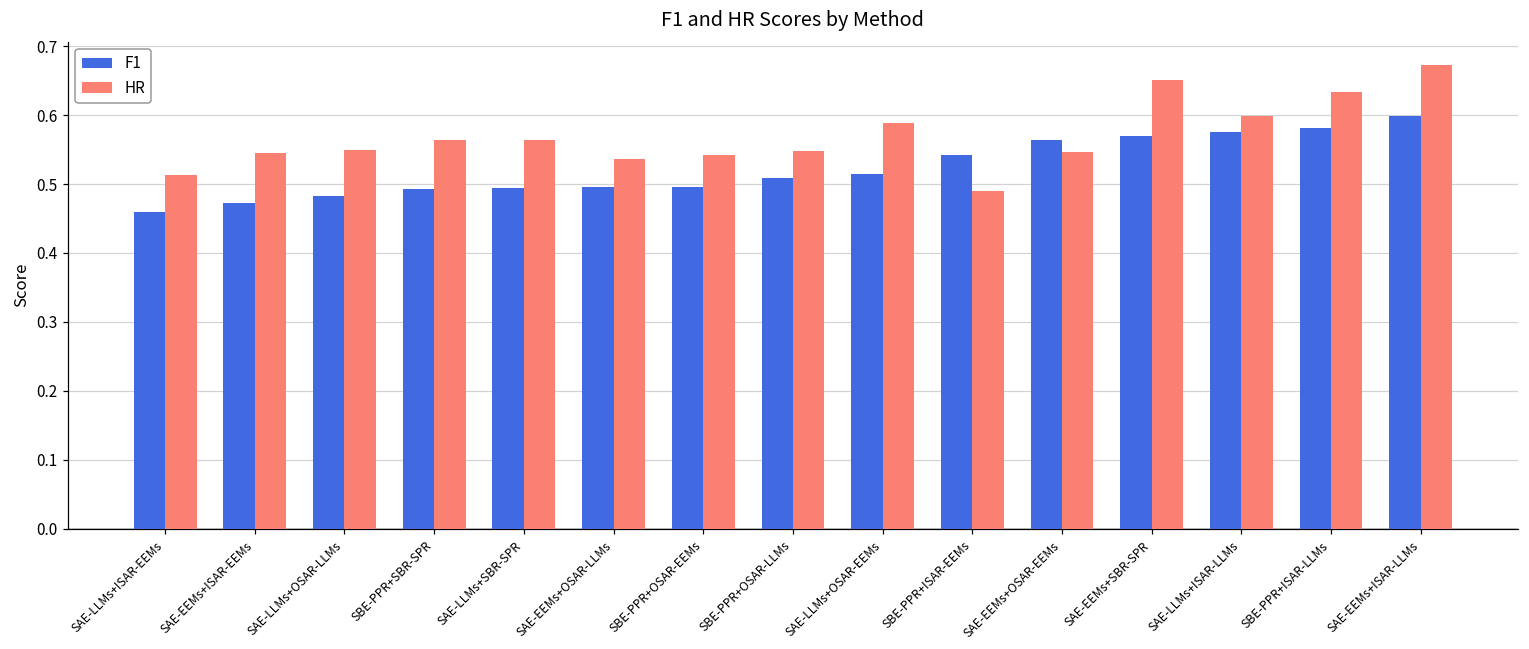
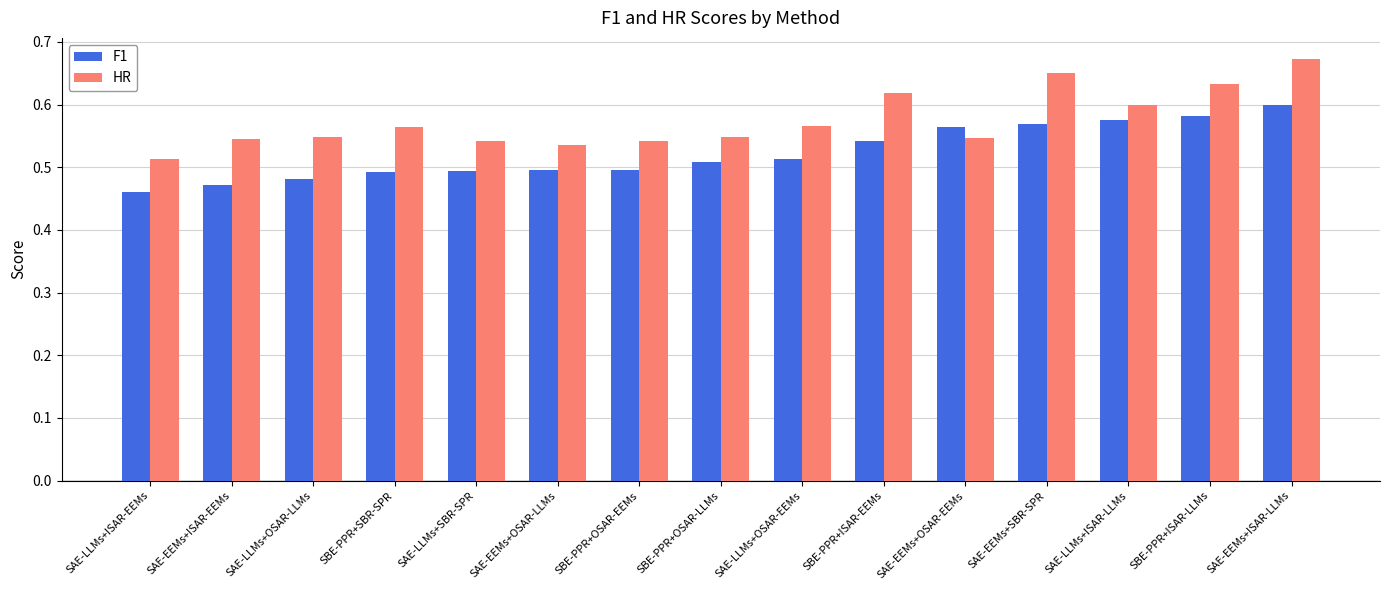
  {
    "F1": {
      "SAE-LLMs+ISAR-EEMs": 0.46,
      "SAE-EEMs+ISAR-EEMs": 0.47,
      "SAE-LLMs+OSAR-LLMs": 0.48,
      "SBE-PPR+SBR-SPR": 0.49,
      "SAE-LLMs+SBR-SPR": 0.49,
      "SAE-EEMs+OSAR-LLMs": 0.50,
      "SBE-PPR+OSAR-EEMs": 0.50,
      "SBE-PPR+OSAR-LLMs": 0.51,
      "SAE-LLMs+OSAR-EEMs": 0.51,
      "SBE-PPR+ISAR-EEMs": 0.54,
      "SAE-EEMs+OSAR-EEMs": 0.56,
      "SAE-EEMs+SBR-SPR": 0.57,
      "SAE-LLMs+ISAR-LLMs": 0.58,
      "SBE-PPR+ISAR-LLMs": 0.58,
      "SAE-EEMs+ISAR-LLMs": 0.60
    },
    "HR": {
      "SAE-LLMs+ISAR-EEMs": 0.51,
      "SAE-EEMs+ISAR-EEMs": 0.54,
      "SAE-LLMs+OSAR-LLMs": 0.55,
      "SBE-PPR+SBR-SPR": 0.56,
-     "SAE-LLMs+SBR-SPR": 0.56,
+     "SAE-LLMs+SBR-SPR": 0.54,
      "SAE-EEMs+OSAR-LLMs": 0.54,
      "SBE-PPR+OSAR-EEMs": 0.54,
      "SBE-PPR+OSAR-LLMs": 0.55,
-     "SAE-LLMs+OSAR-EEMs": 0.59,
-     "SBE-PPR+ISAR-EEMs": 0.49,
+     "SAE-LLMs+OSAR-EEMs": 0.57,
+     "SBE-PPR+ISAR-EEMs": 0.62,
      "SAE-EEMs+OSAR-EEMs": 0.55,
      "SAE-EEMs+SBR-SPR": 0.65,
      "SAE-LLMs+ISAR-LLMs": 0.60,
      "SBE-PPR+ISAR-LLMs": 0.63,
      "SAE-EEMs+ISAR-LLMs": 0.67
    }
  }
